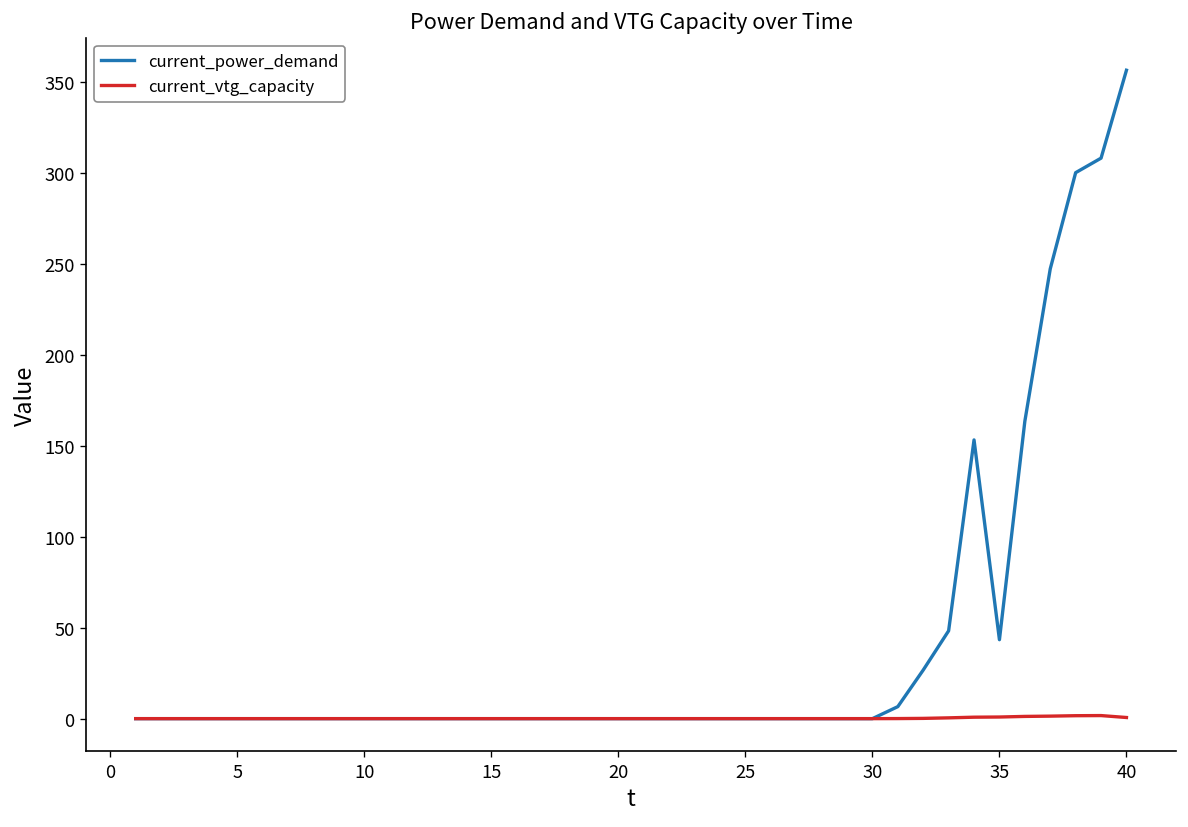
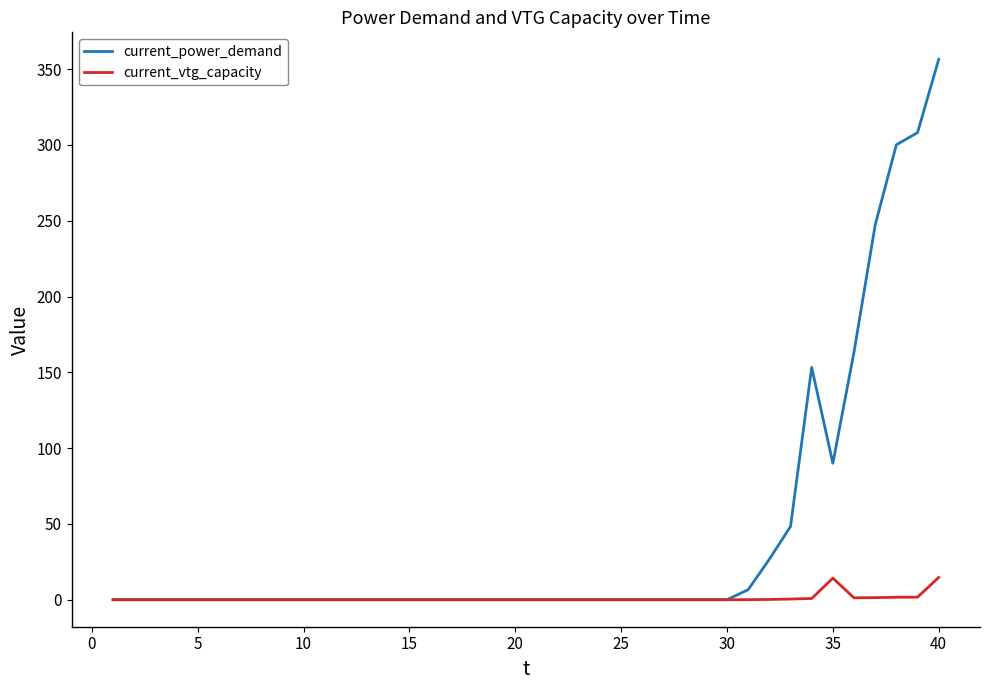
  {
    "current_power_demand": {
-     "35": 43,
+     "35": 90,
      "40": 356
    },
    "current_vtg_capacity": {
-     "35": 1,
-     "40": 1
+     "35": 14,
+     "40": 15
    }
  }
